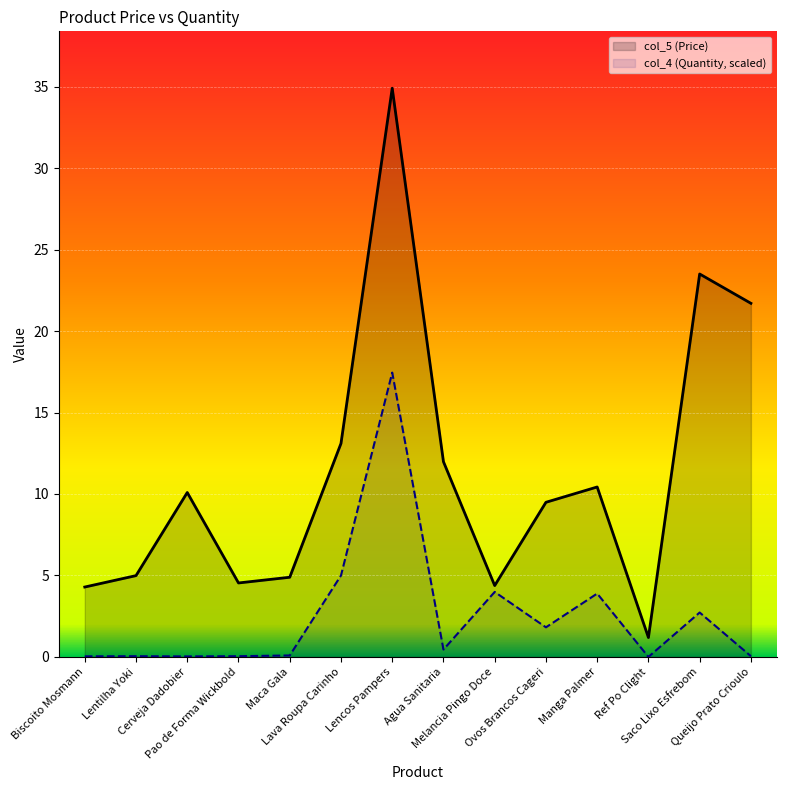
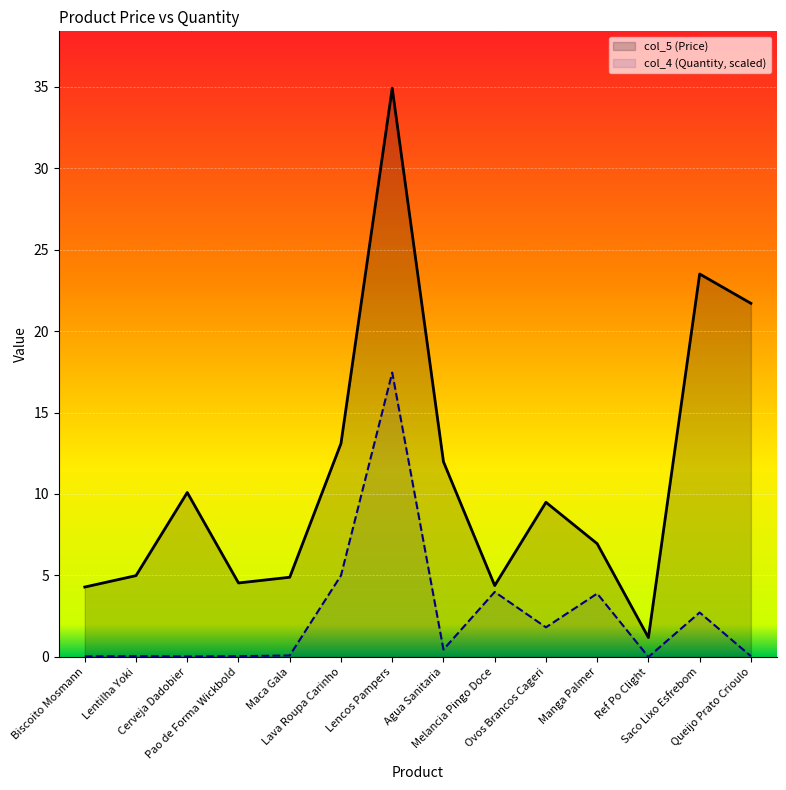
  {
    "col_5 (Price)": {
      "Biscoito Mosmann": 4.3,
      "Lentilha Yoki": 5.0,
      "Cerveja Dadobier": 10.1,
      "Pao de Forma Wickbold": 4.5,
      "Maca Gala": 4.9,
      "Lava Roupa Carinho": 13.1,
      "Lencos Pampers": 34.9,
      "Agua Sanitaria": 12.0,
      "Melancia Pingo Doce": 4.4,
      "Ovos Brancos Cageri": 9.5,
-     "Manga Palmer": 10.4,
+     "Manga Palmer": 7.0,
      "Ref Po Clight": 1.2,
      "Saco Lixo Esfrebom": 23.5,
      "Queijo Prato Crioulo": 21.7
    },
    "col_4 (Quantity, scaled)": {
      "Biscoito Mosmann": 0.0,
      "Lentilha Yoki": 0.0,
      "Cerveja Dadobier": 0.0,
      "Pao de Forma Wickbold": 0.0,
      "Maca Gala": 0.1,
      "Lava Roupa Carinho": 5.0,
      "Lencos Pampers": 17.5,
      "Agua Sanitaria": 0.5,
      "Melancia Pingo Doce": 4.0,
      "Ovos Brancos Cageri": 1.8,
      "Manga Palmer": 3.9,
      "Ref Po Clight": 0.0,
      "Saco Lixo Esfrebom": 2.7,
      "Queijo Prato Crioulo": 0.0
    }
  }
